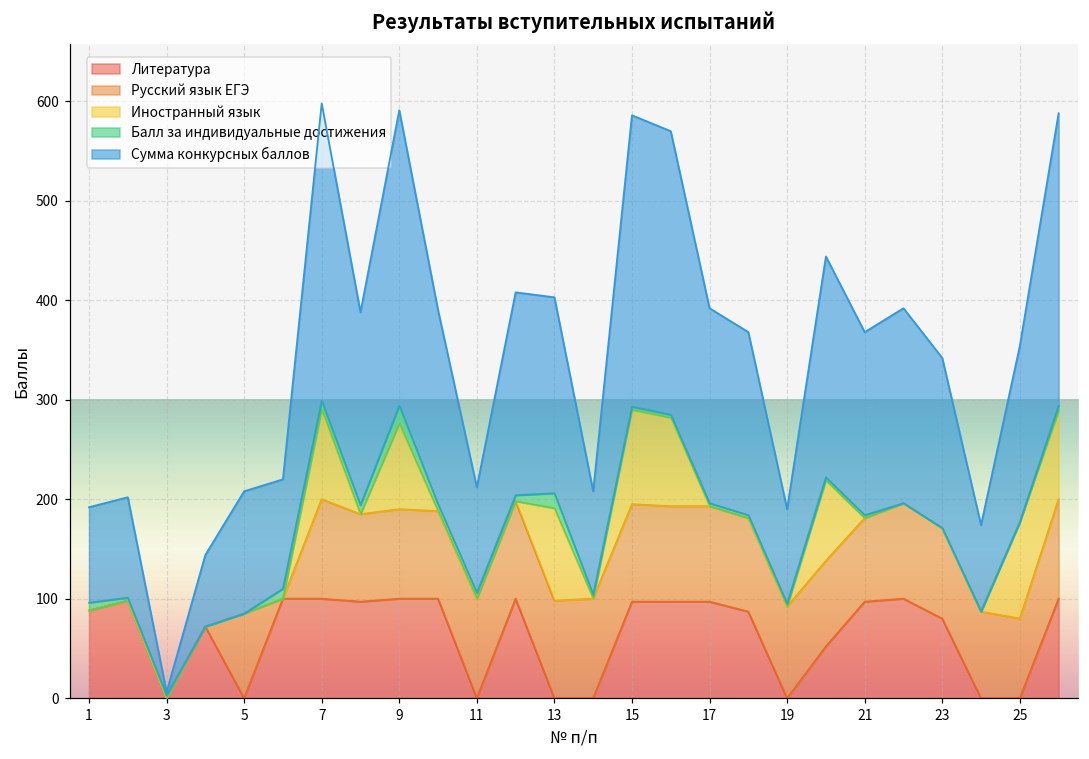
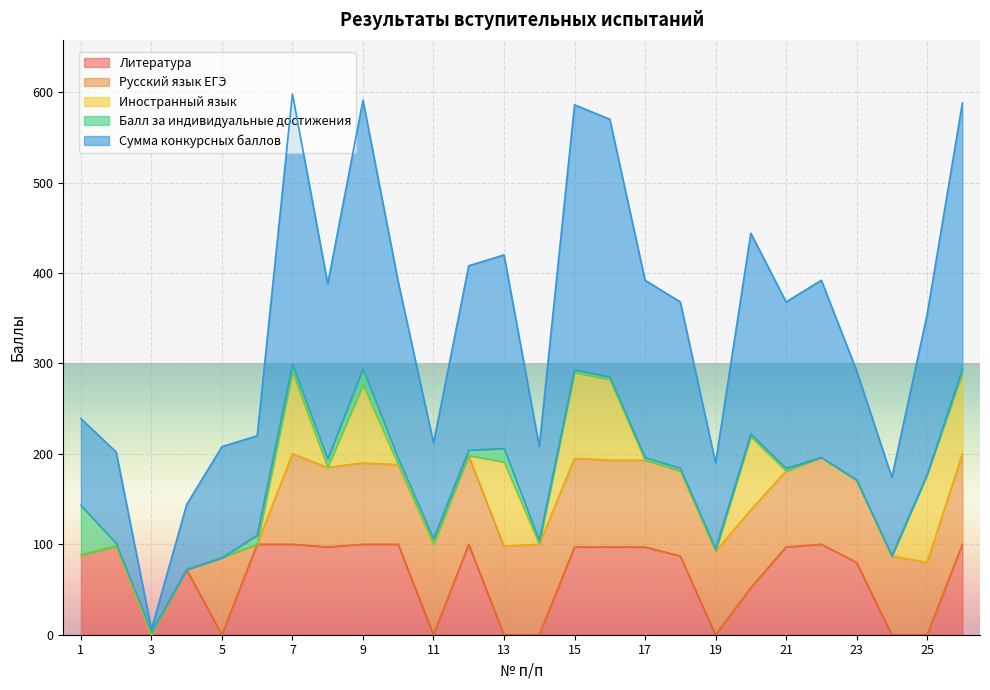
  {
    "Балл за индивидуальные достижения": {
-     "1": 10,
+     "1": 60,
      "3": 0,
      "7": 10,
      "9": 20,
      "11": 10,
      "13": 20,
      "15": 0,
      "17": 0,
      "19": 0,
      "21": 0
    },
    "Сумма конкурсных баллов": {
      "1": 100,
      "3": 0,
      "5": 120,
      "9": 300,
      "11": 110,
-     "13": 200,
+     "13": 210,
      "15": 290,
      "17": 200,
      "19": 100,
      "21": 180,
-     "23": 170,
+     "23": 120,
      "25": 180
    }
  }
